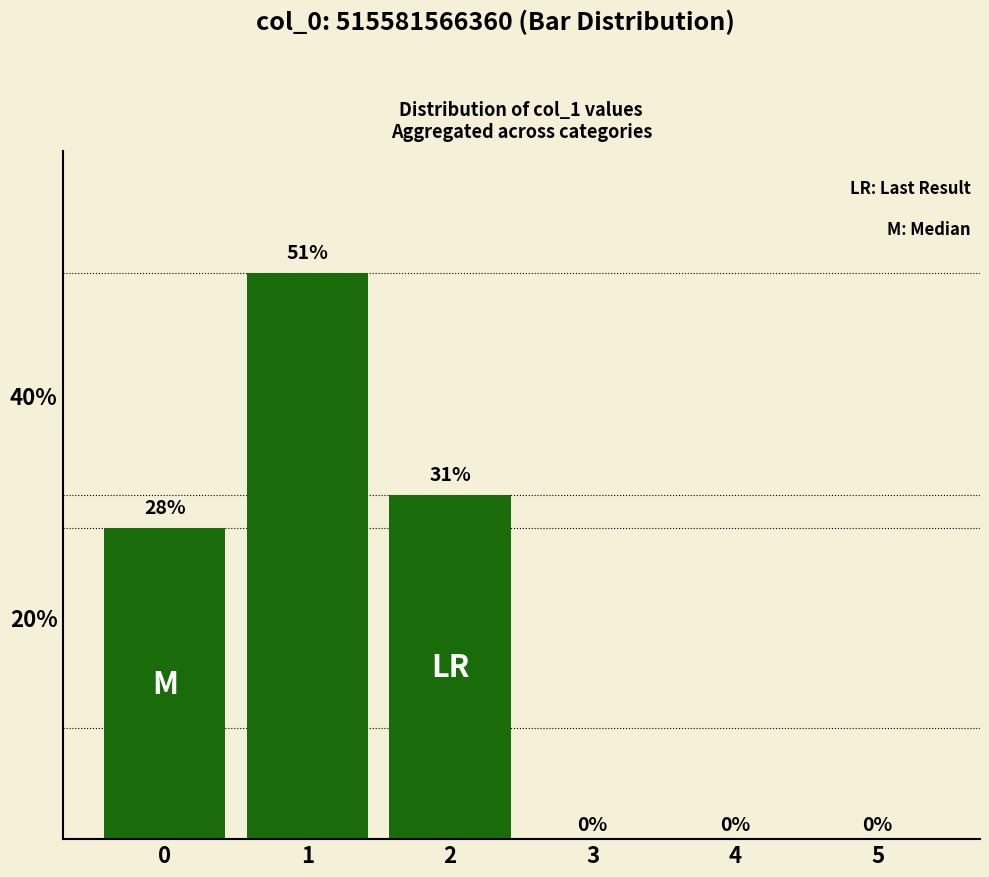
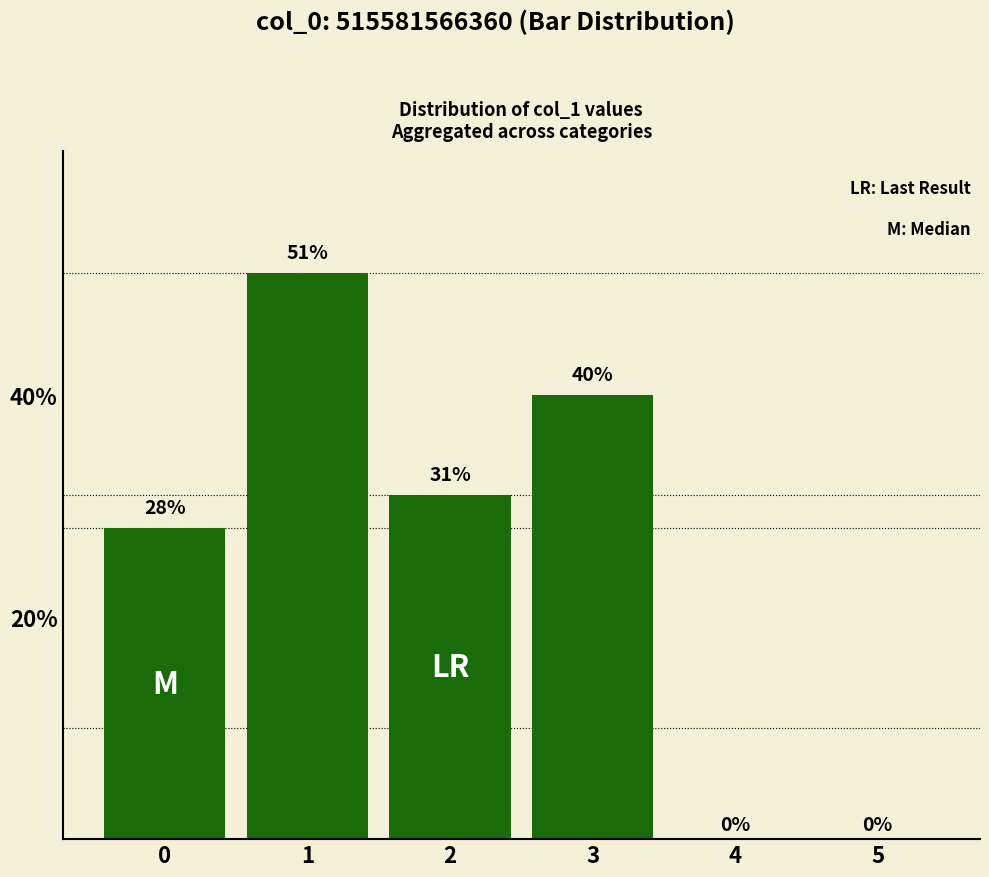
  {
    "0": "28%",
    "1": "51%",
    "2": "31%",
-   "3": "0%",
+   "3": "40%",
    "4": "0%",
    "5": "0%"
  }
